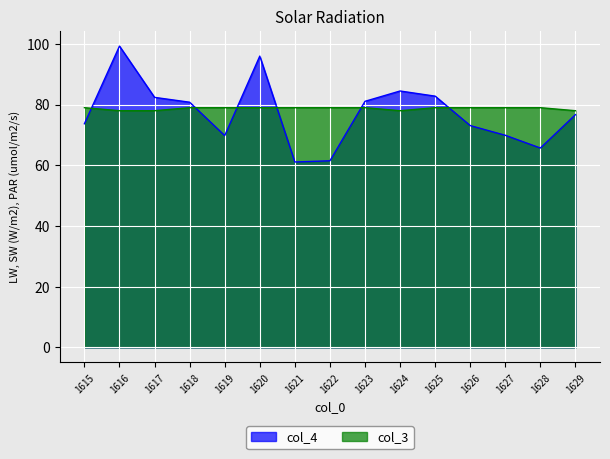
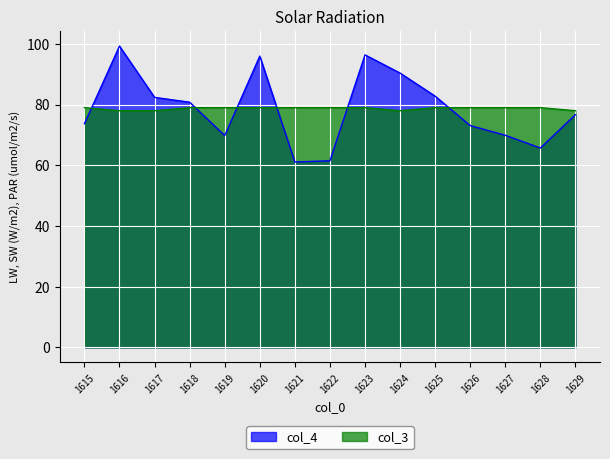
  {
    "col_4": {
      "1615": 74,
      "1616": 99,
      "1617": 82,
      "1618": 81,
      "1619": 70,
      "1620": 96,
      "1621": 61,
      "1622": 62,
-     "1623": 81,
-     "1624": 85,
+     "1623": 96,
+     "1624": 90,
      "1625": 83,
      "1626": 73,
      "1627": 70,
      "1628": 66,
      "1629": 77
    },
    "col_3": {
      "1615": 79,
      "1616": 78,
      "1617": 78,
      "1618": 79,
      "1619": 79,
      "1620": 79,
      "1621": 79,
      "1622": 79,
      "1623": 79,
      "1624": 78,
      "1625": 79,
      "1626": 79,
      "1627": 79,
      "1628": 79,
      "1629": 78
    }
  }
